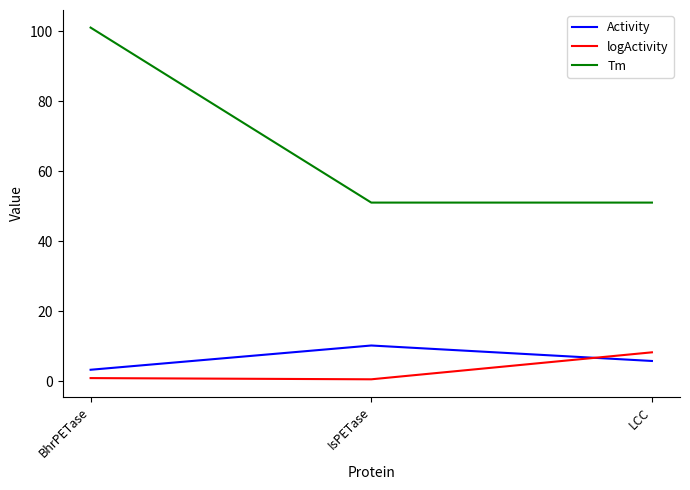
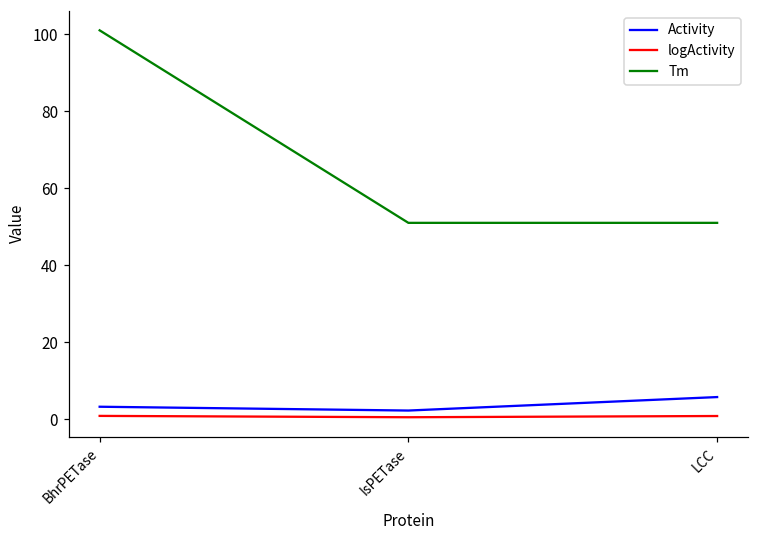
  {
    "Activity": {
      "BhrPETase": 3,
-     "IsPETase": 10,
+     "IsPETase": 2,
      "LCC": 6
    },
    "logActivity": {
      "BhrPETase": 1,
      "IsPETase": 1,
-     "LCC": 8
+     "LCC": 1
    },
    "Tm": {
      "BhrPETase": 101,
      "IsPETase": 51,
      "LCC": 51
    }
  }
